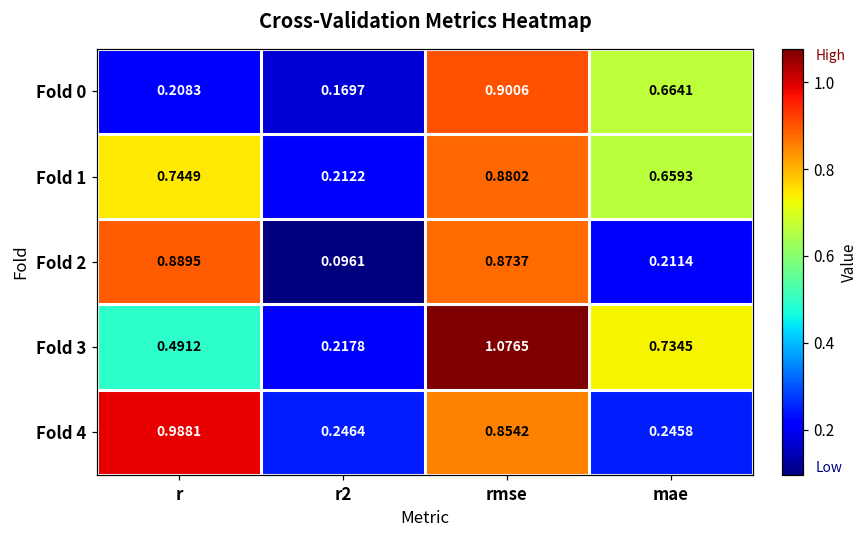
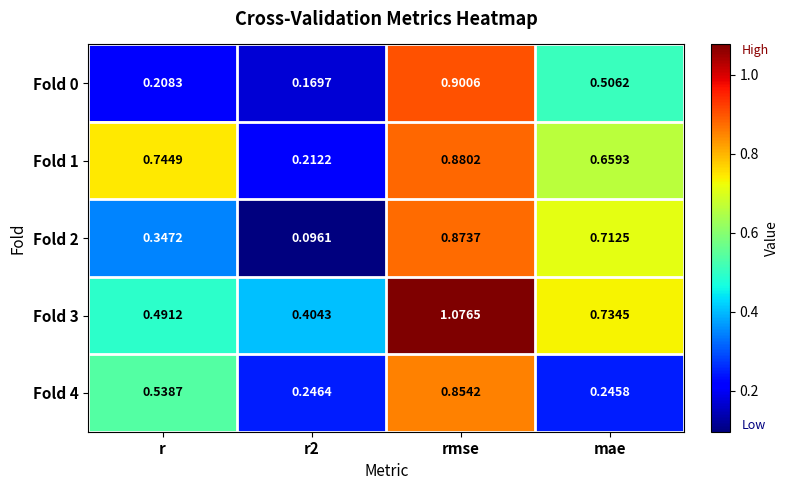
  {
    "Fold 0": {
      "r": 0.2083,
      "r2": 0.1697,
      "rmse": 0.9006,
-     "mae": 0.6641
+     "mae": 0.5062
    },
    "Fold 1": {
      "r": 0.7449,
      "r2": 0.2122,
      "rmse": 0.8802,
      "mae": 0.6593
    },
    "Fold 2": {
-     "r": 0.8895,
+     "r": 0.3472,
      "r2": 0.0961,
      "rmse": 0.8737,
-     "mae": 0.2114
+     "mae": 0.7125
    },
    "Fold 3": {
      "r": 0.4912,
-     "r2": 0.2178,
+     "r2": 0.4043,
      "rmse": 1.0765,
      "mae": 0.7345
    },
    "Fold 4": {
-     "r": 0.9881,
+     "r": 0.5387,
      "r2": 0.2464,
      "rmse": 0.8542,
      "mae": 0.2458
    }
  }
